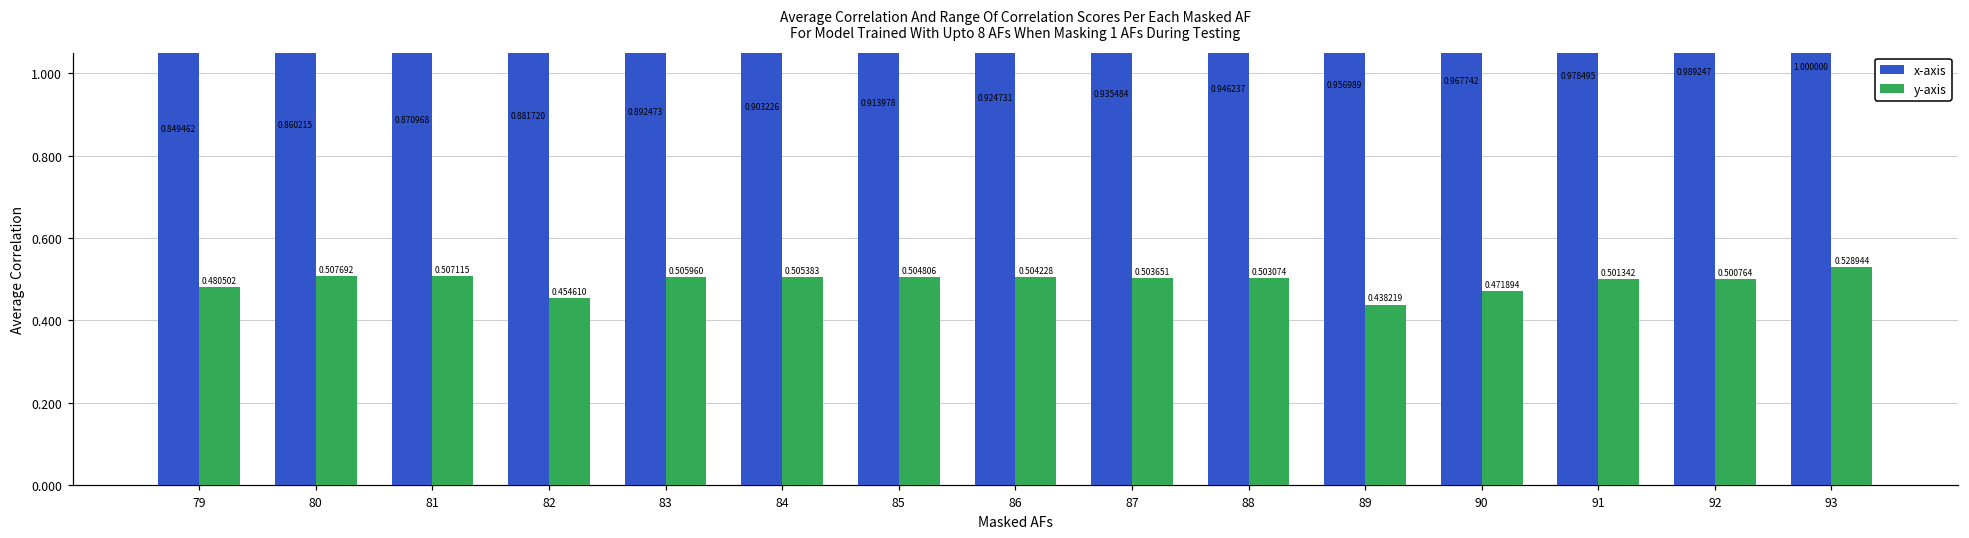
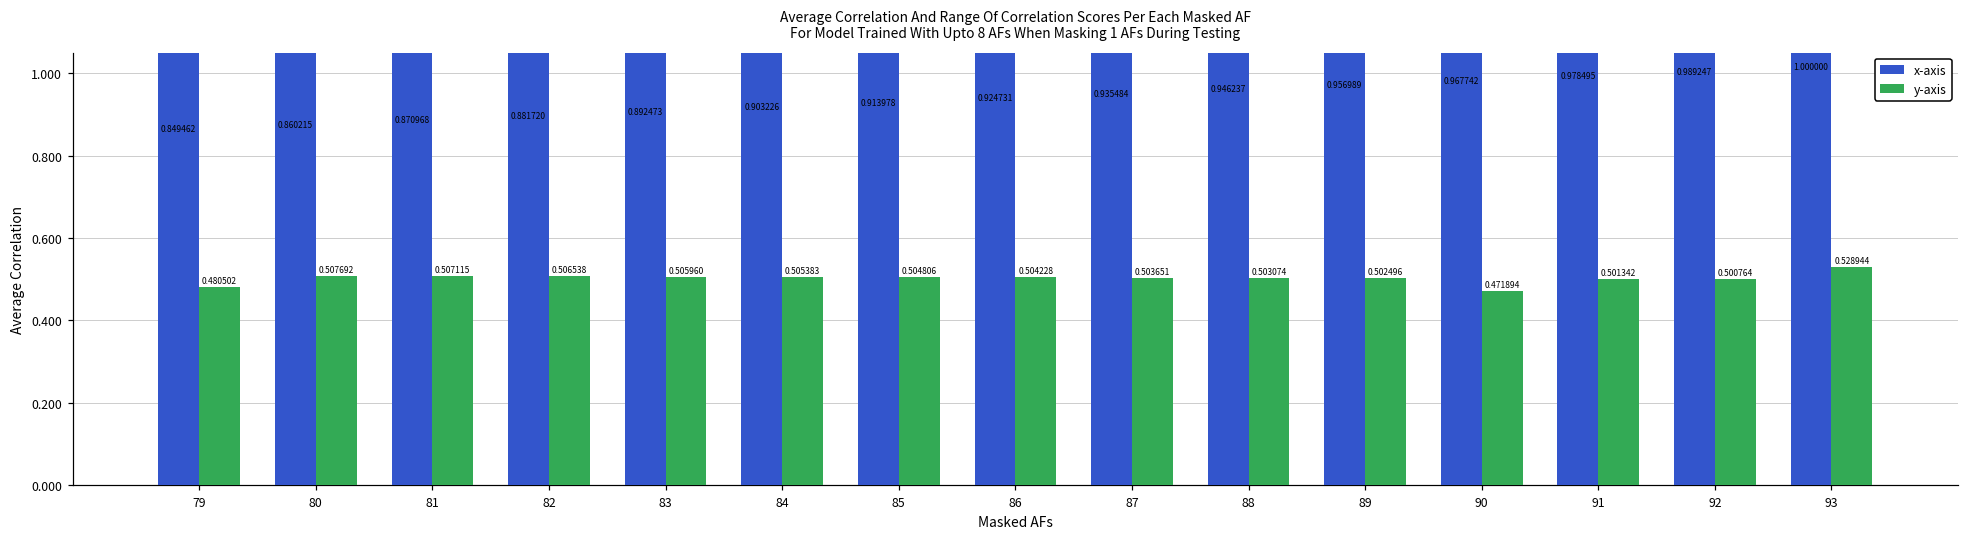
  {
    "y-axis": {
      "79": 0.480502,
      "80": 0.507692,
      "81": 0.507115,
-     "82": 0.454610,
+     "82": 0.506538,
      "83": 0.505960,
      "84": 0.505383,
      "85": 0.504806,
      "86": 0.504228,
      "87": 0.503651,
      "88": 0.503074,
-     "89": 0.438219,
+     "89": 0.502496,
      "90": 0.471894,
      "91": 0.501342,
      "92": 0.500764,
      "93": 0.528944
    }
  }
